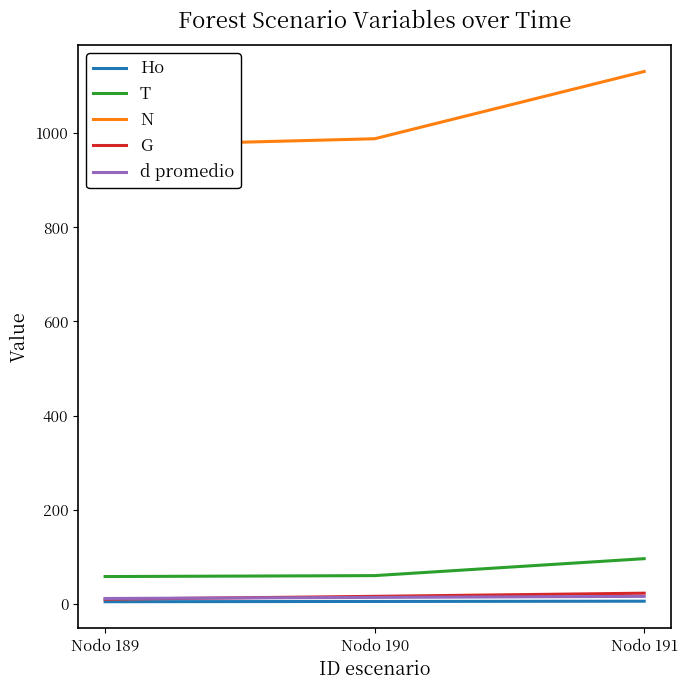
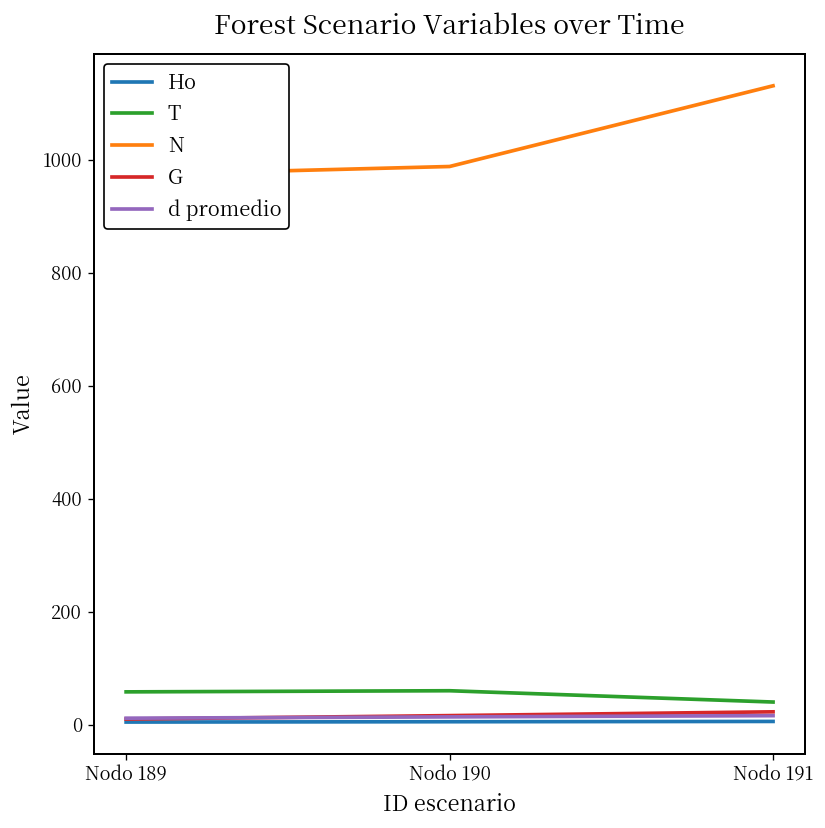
  {
    "Ho": {
      "Nodo 190": 10,
      "Nodo 191": 10
    },
    "T": {
      "Nodo 189": 60,
      "Nodo 190": 60,
-     "Nodo 191": 100
+     "Nodo 191": 40
    },
    "N": {
      "Nodo 190": 990,
      "Nodo 191": 1130
    },
    "G": {
      "Nodo 191": 20
    },
    "d promedio": {
      "Nodo 191": 20
    }
  }
